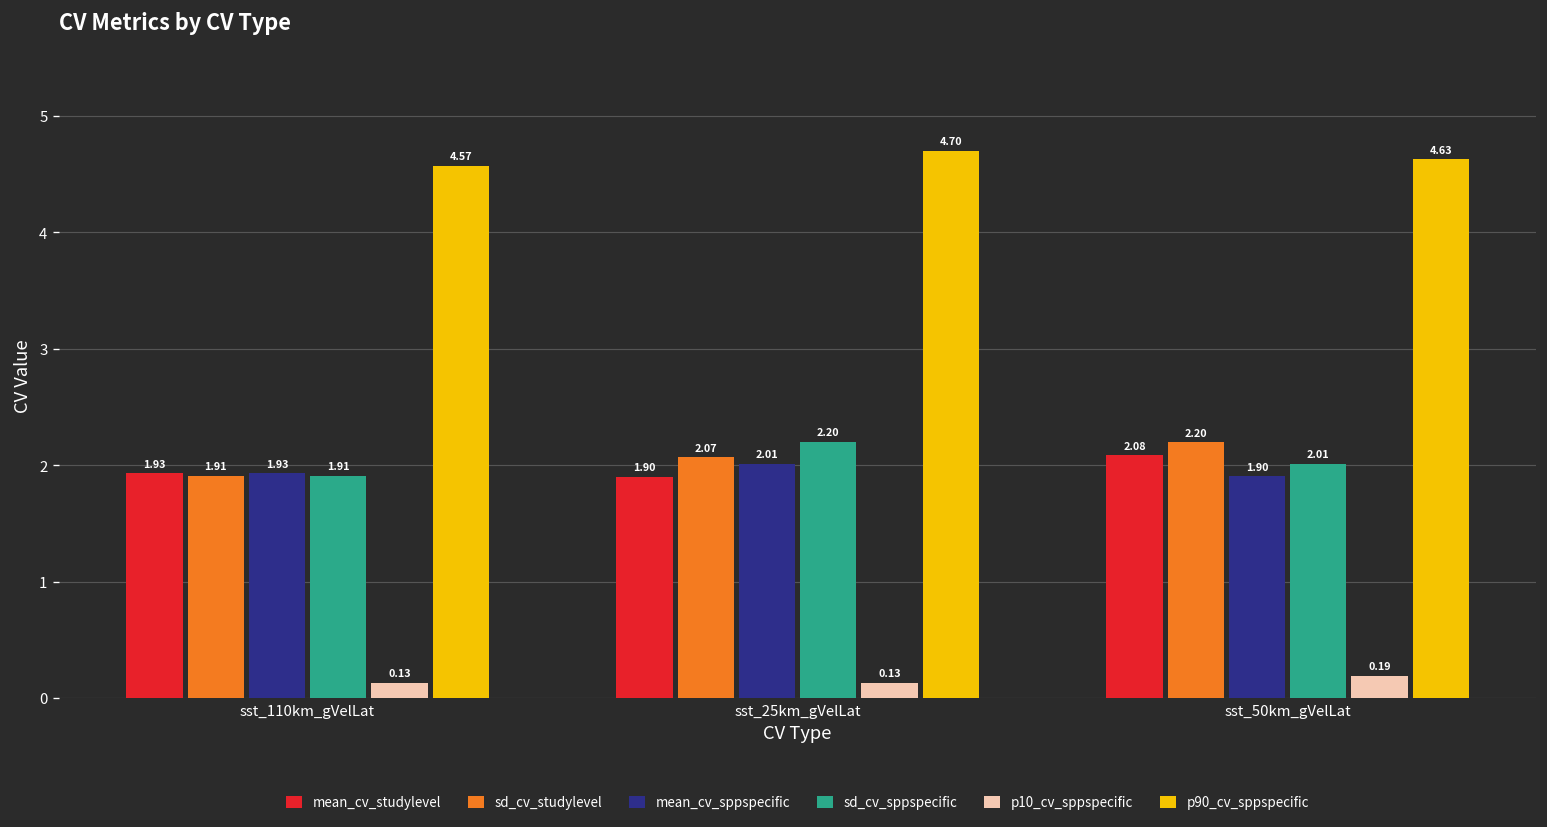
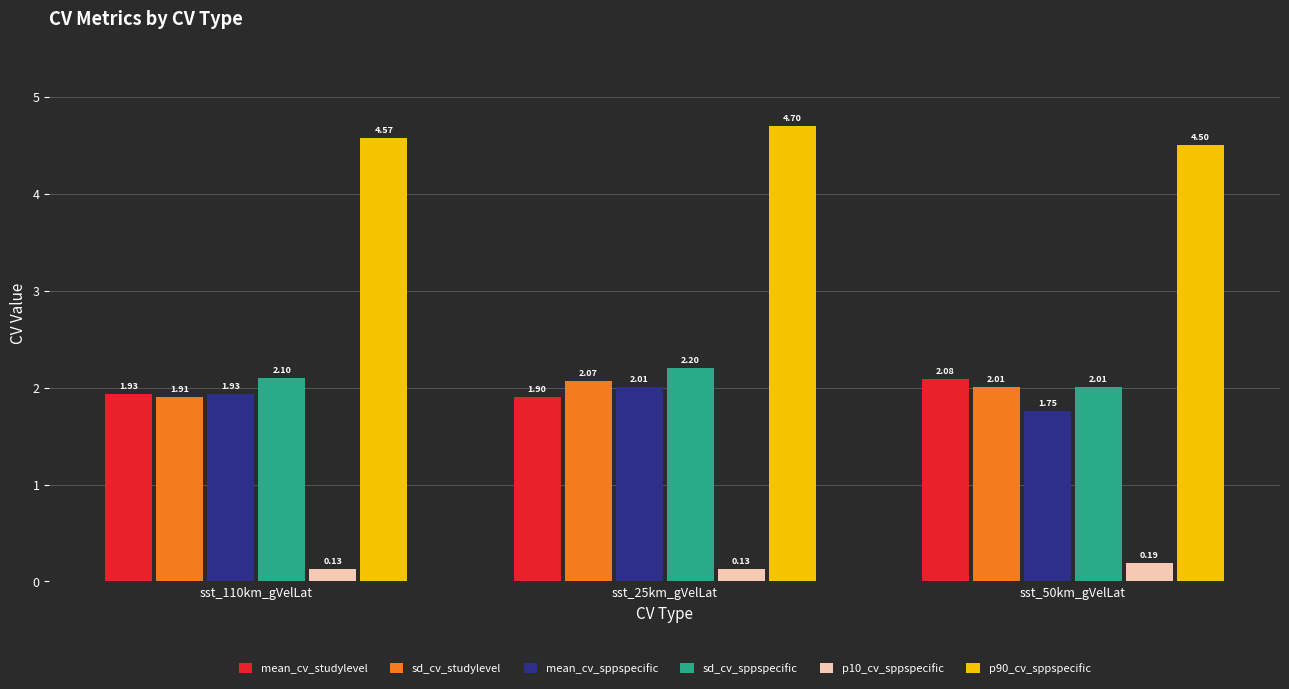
  {
    "mean_cv_studylevel": {
      "sst_110km_gVelLat": 1.93,
      "sst_25km_gVelLat": 1.90,
      "sst_50km_gVelLat": 2.08
    },
    "sd_cv_studylevel": {
      "sst_110km_gVelLat": 1.91,
      "sst_25km_gVelLat": 2.07,
-     "sst_50km_gVelLat": 2.20
+     "sst_50km_gVelLat": 2.01
    },
    "mean_cv_sppspecific": {
      "sst_110km_gVelLat": 1.93,
      "sst_25km_gVelLat": 2.01,
-     "sst_50km_gVelLat": 1.90
+     "sst_50km_gVelLat": 1.75
    },
    "sd_cv_sppspecific": {
-     "sst_110km_gVelLat": 1.91,
+     "sst_110km_gVelLat": 2.10,
      "sst_25km_gVelLat": 2.20,
      "sst_50km_gVelLat": 2.01
    },
    "p10_cv_sppspecific": {
      "sst_110km_gVelLat": 0.13,
      "sst_25km_gVelLat": 0.13,
      "sst_50km_gVelLat": 0.19
    },
    "p90_cv_sppspecific": {
      "sst_110km_gVelLat": 4.57,
      "sst_25km_gVelLat": 4.70,
-     "sst_50km_gVelLat": 4.63
+     "sst_50km_gVelLat": 4.50
    }
  }
